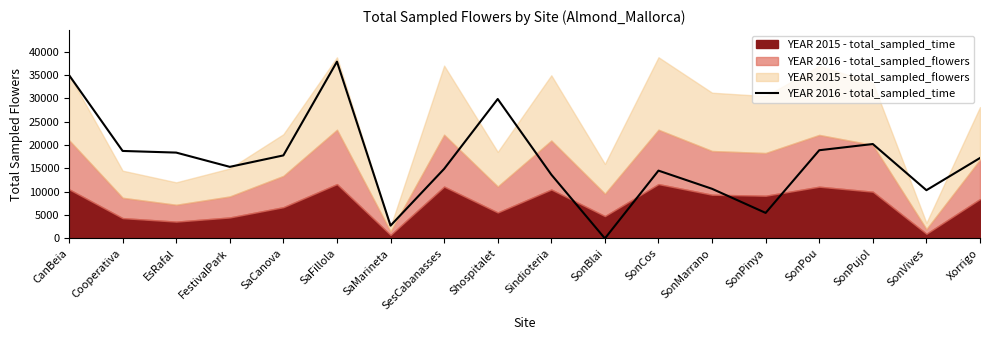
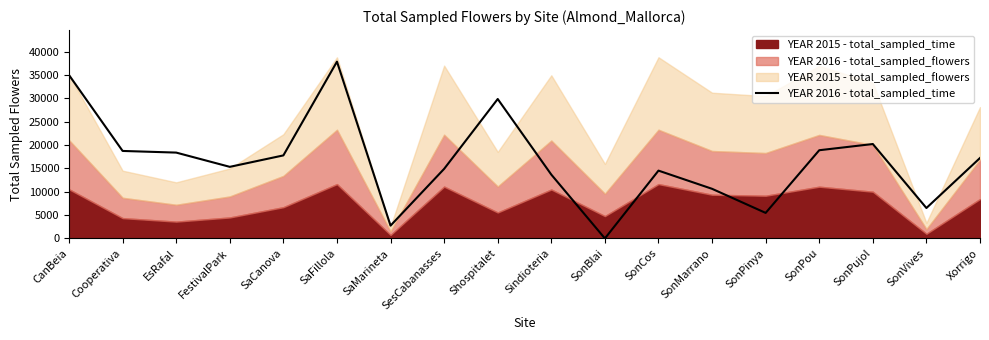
  {
    "YEAR 2015 - total_sampled_time": {
      "CanBeia": 11000,
      "Cooperativa": 4000,
      "EsRafal": 4000,
      "FestivalPark": 4000,
      "SaCanova": 7000,
      "SaFillola": 12000,
      "SaMarineta": 1000,
      "SesCabanasses": 11000,
      "Shospitalet": 6000,
      "Sindioteria": 10000,
      "SonBlai": 5000,
      "SonCos": 12000,
      "SonMarrano": 9000,
      "SonPinya": 9000,
      "SonPou": 11000,
      "SonPujol": 10000,
      "SonVives": 1000,
      "Xorrigo": 8000
    },
    "YEAR 2016 - total_sampled_time": {
      "Cooperativa": 19000,
      "EsRafal": 18000,
      "SaCanova": 18000,
      "SaFillola": 38000,
      "SesCabanasses": 15000,
      "Shospitalet": 30000,
      "Sindioteria": 14000,
      "SonBlai": 0,
      "SonCos": 15000,
      "SonMarrano": 11000,
      "SonPinya": 5000,
      "SonPou": 19000,
-     "SonVives": 10000
+     "SonVives": 7000
    },
    "YEAR 2016 - total_sampled_flowers": {
      "CanBeia": 11000,
      "Cooperativa": 4000,
      "EsRafal": 4000,
      "FestivalPark": 4000,
      "SaCanova": 7000,
      "SaFillola": 12000,
      "SaMarineta": 1000,
      "SesCabanasses": 11000,
      "Shospitalet": 6000,
      "Sindioteria": 10000,
      "SonBlai": 5000,
      "SonCos": 12000,
      "SonMarrano": 9000,
      "SonPinya": 9000,
      "SonPou": 11000,
      "SonVives": 1000
    }
  }
